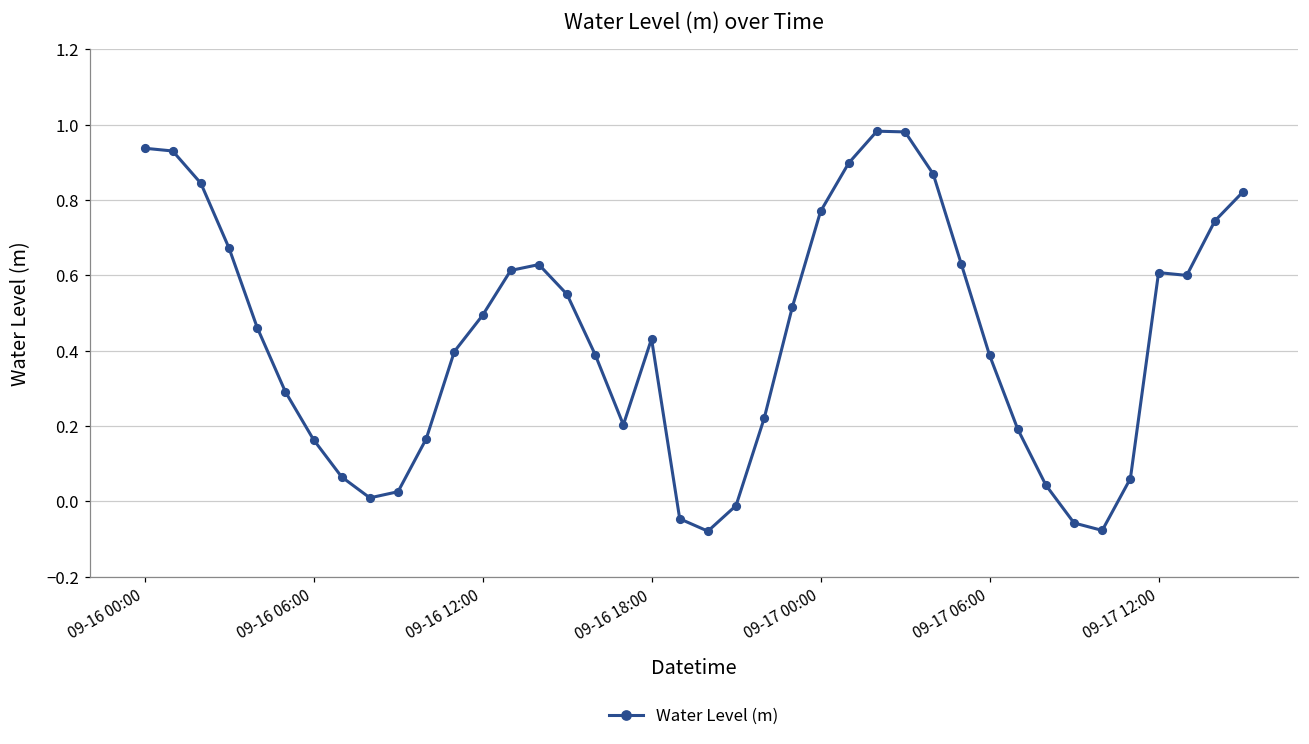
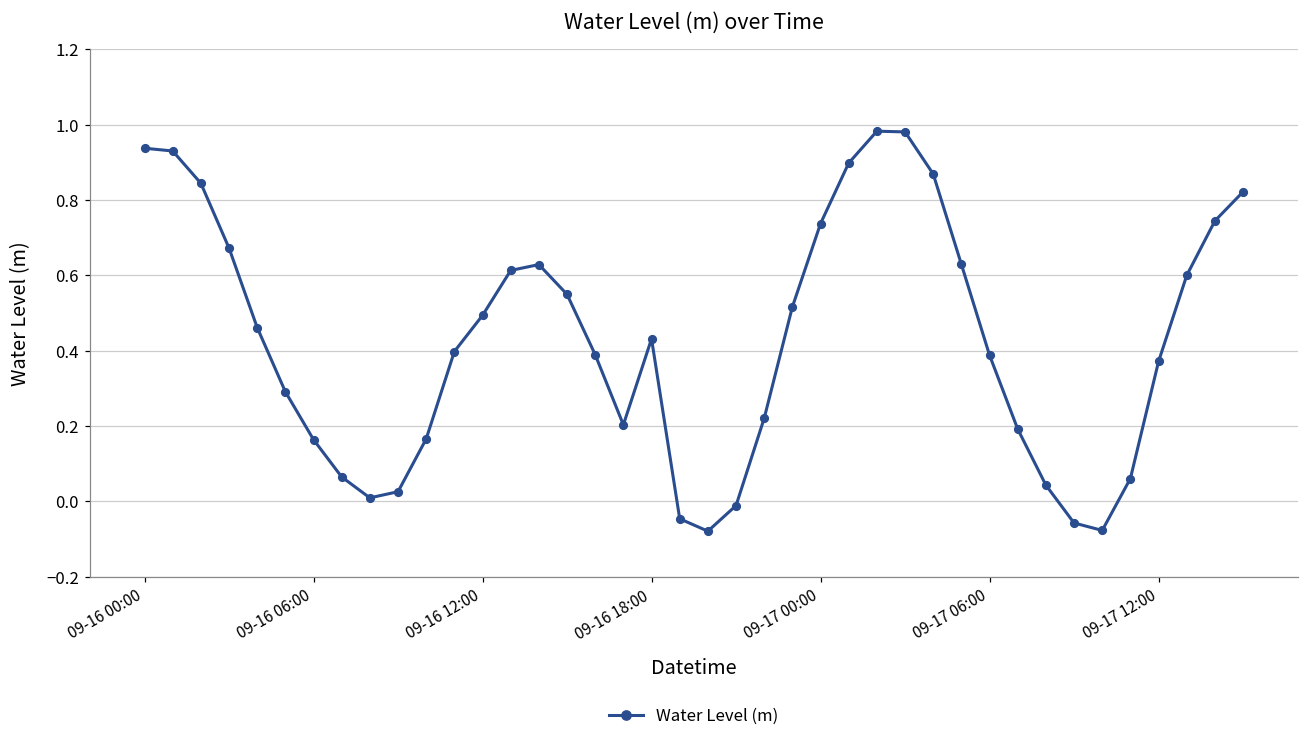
  {
    "09-16 00:00": 0.94,
    "09-16 06:00": 0.16,
    "09-16 12:00": 0.49,
    "09-16 18:00": 0.43,
-   "09-17 00:00": 0.77,
+   "09-17 00:00": 0.74,
    "09-17 06:00": 0.39,
-   "09-17 12:00": 0.61
+   "09-17 12:00": 0.37
  }
